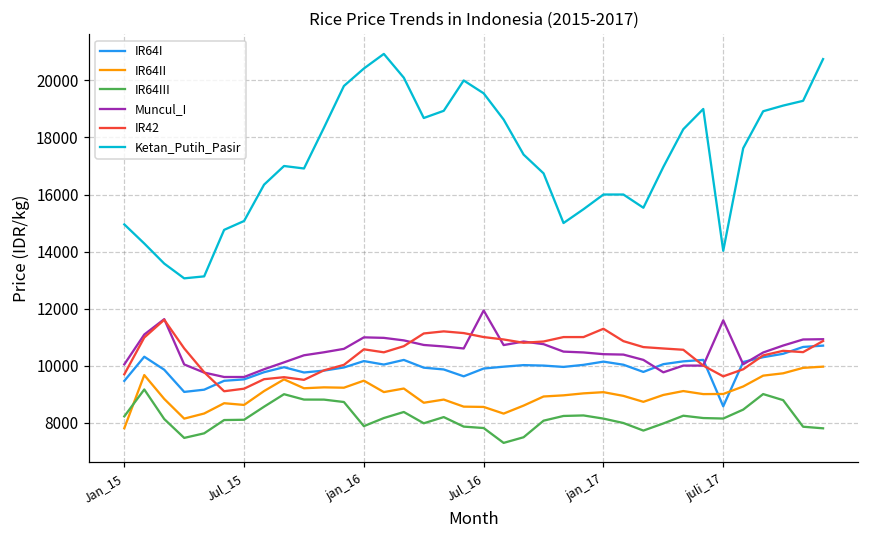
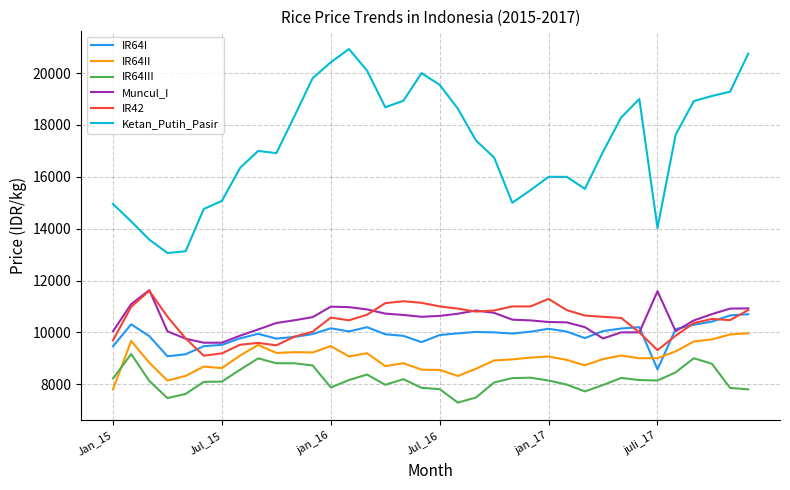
  {
    "IR64II": {
      "Jan_15": 7800,
      "Jul_15": 8600,
      "jan_16": 9500,
      "Jul_16": 8600,
      "jan_17": 9100,
      "juli_17": 9000
    },
    "IR64III": {
      "Jan_15": 8200,
      "Jul_15": 8100,
      "jan_16": 7900,
      "Jul_16": 7800,
      "jan_17": 8100,
      "juli_17": 8100
    },
    "Muncul_I": {
      "Jan_15": 10000,
      "jan_16": 11000,
-     "Jul_16": 11900,
+     "Jul_16": 10600,
      "jan_17": 10400,
      "juli_17": 11600
    },
    "IR42": {
      "Jan_15": 9700,
      "Jul_15": 9200,
      "jan_16": 10600,
      "Jul_16": 11000,
      "jan_17": 11300,
-     "juli_17": 9600
+     "juli_17": 9300
    }
  }
